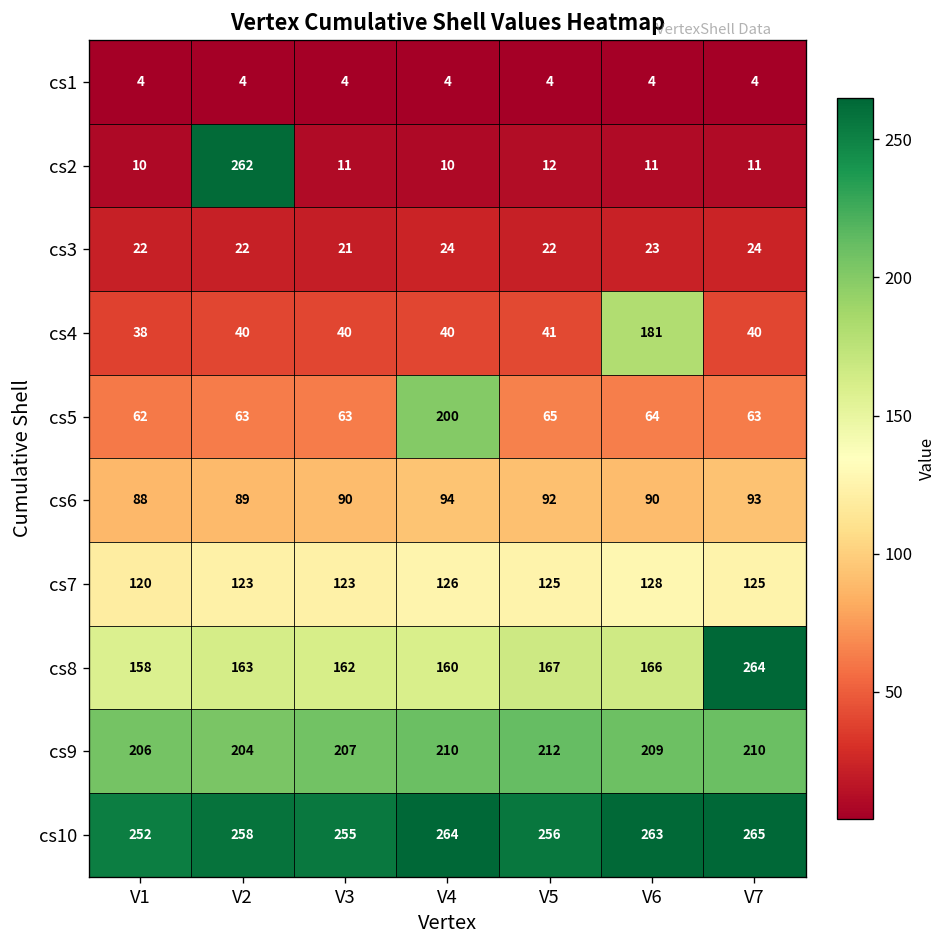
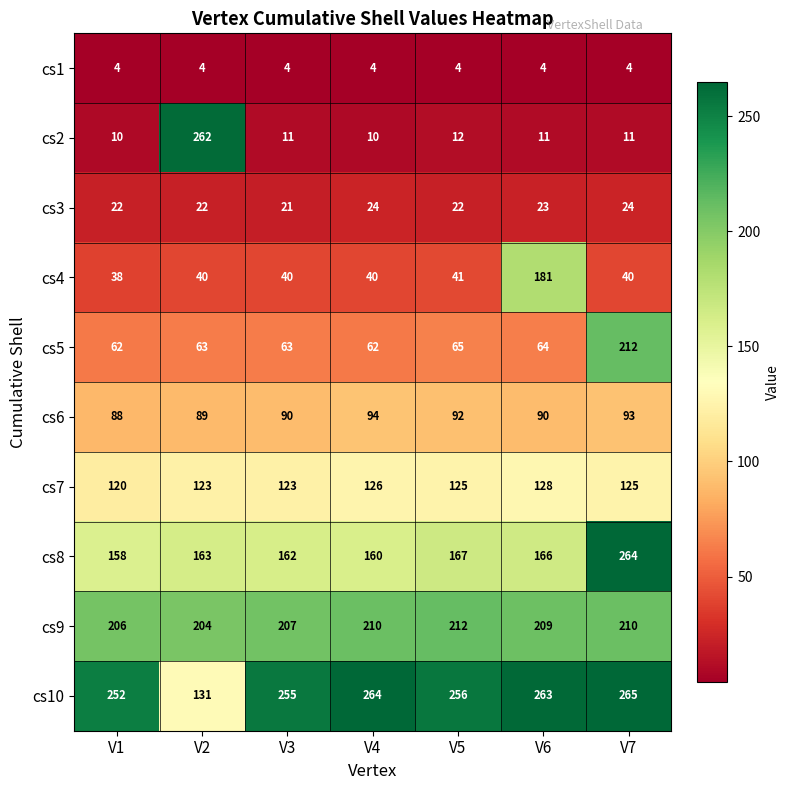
  {
    "cs1": {
      "V1": 4,
      "V2": 4,
      "V3": 4,
      "V4": 4,
      "V5": 4,
      "V6": 4,
      "V7": 4
    },
    "cs2": {
      "V1": 10,
      "V2": 262,
      "V3": 11,
      "V4": 10,
      "V5": 12,
      "V6": 11,
      "V7": 11
    },
    "cs3": {
      "V1": 22,
      "V2": 22,
      "V3": 21,
      "V4": 24,
      "V5": 22,
      "V6": 23,
      "V7": 24
    },
    "cs4": {
      "V1": 38,
      "V2": 40,
      "V3": 40,
      "V4": 40,
      "V5": 41,
      "V6": 181,
      "V7": 40
    },
    "cs5": {
      "V1": 62,
      "V2": 63,
      "V3": 63,
-     "V4": 200,
+     "V4": 62,
      "V5": 65,
      "V6": 64,
-     "V7": 63
+     "V7": 212
    },
    "cs6": {
      "V1": 88,
      "V2": 89,
      "V3": 90,
      "V4": 94,
      "V5": 92,
      "V6": 90,
      "V7": 93
    },
    "cs7": {
      "V1": 120,
      "V2": 123,
      "V3": 123,
      "V4": 126,
      "V5": 125,
      "V6": 128,
      "V7": 125
    },
    "cs8": {
      "V1": 158,
      "V2": 163,
      "V3": 162,
      "V4": 160,
      "V5": 167,
      "V6": 166,
      "V7": 264
    },
    "cs9": {
      "V1": 206,
      "V2": 204,
      "V3": 207,
      "V4": 210,
      "V5": 212,
      "V6": 209,
      "V7": 210
    },
    "cs10": {
      "V1": 252,
-     "V2": 258,
+     "V2": 131,
      "V3": 255,
      "V4": 264,
      "V5": 256,
      "V6": 263,
      "V7": 265
    }
  }
